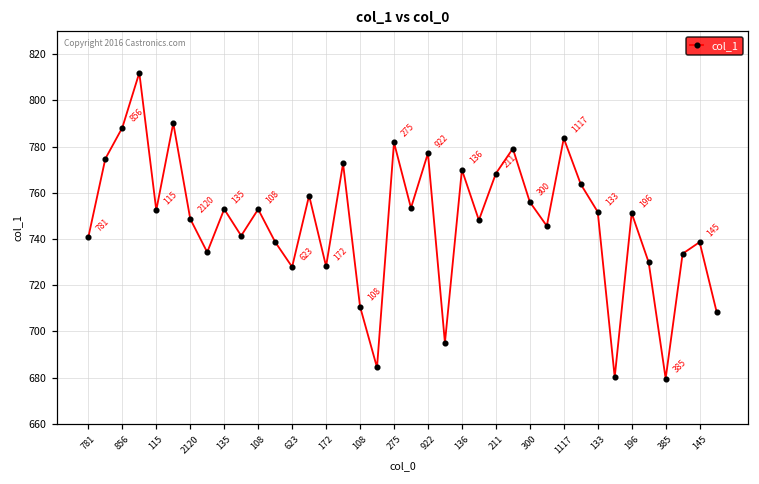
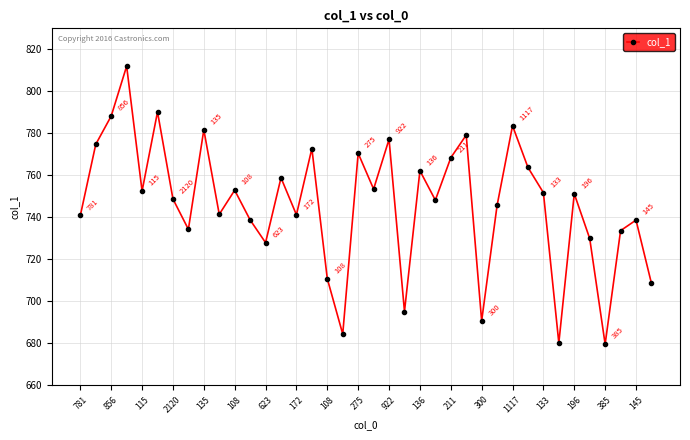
  {
-   "135": 753,
-   "172": 728,
-   "275": 782,
-   "136": 770,
+   "135": 782,
+   "172": 741,
+   "275": 770,
+   "136": 762,
    "211": 768,
-   "300": 756
+   "300": 691
  }
